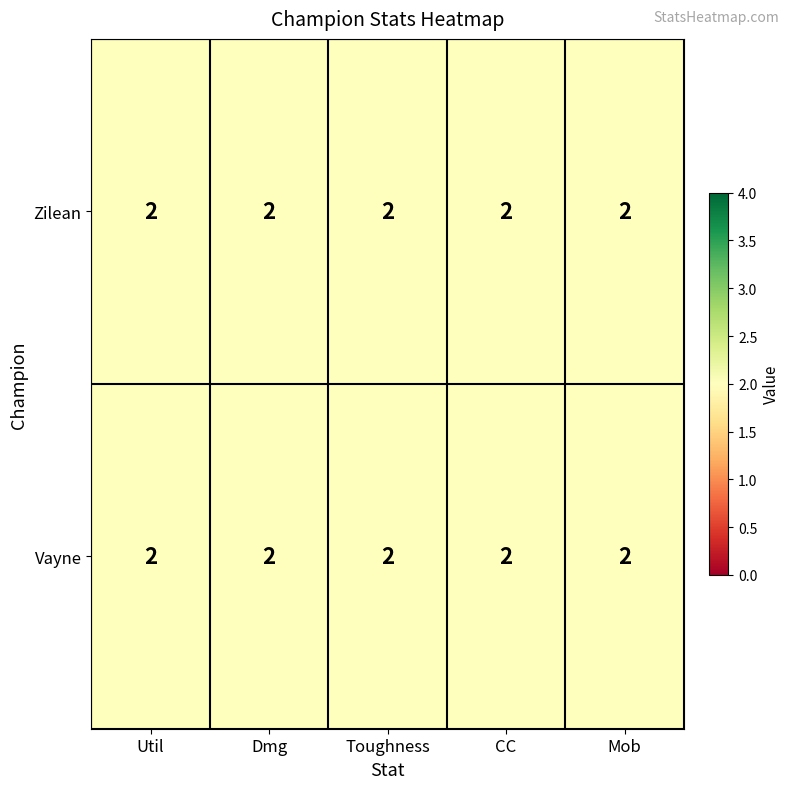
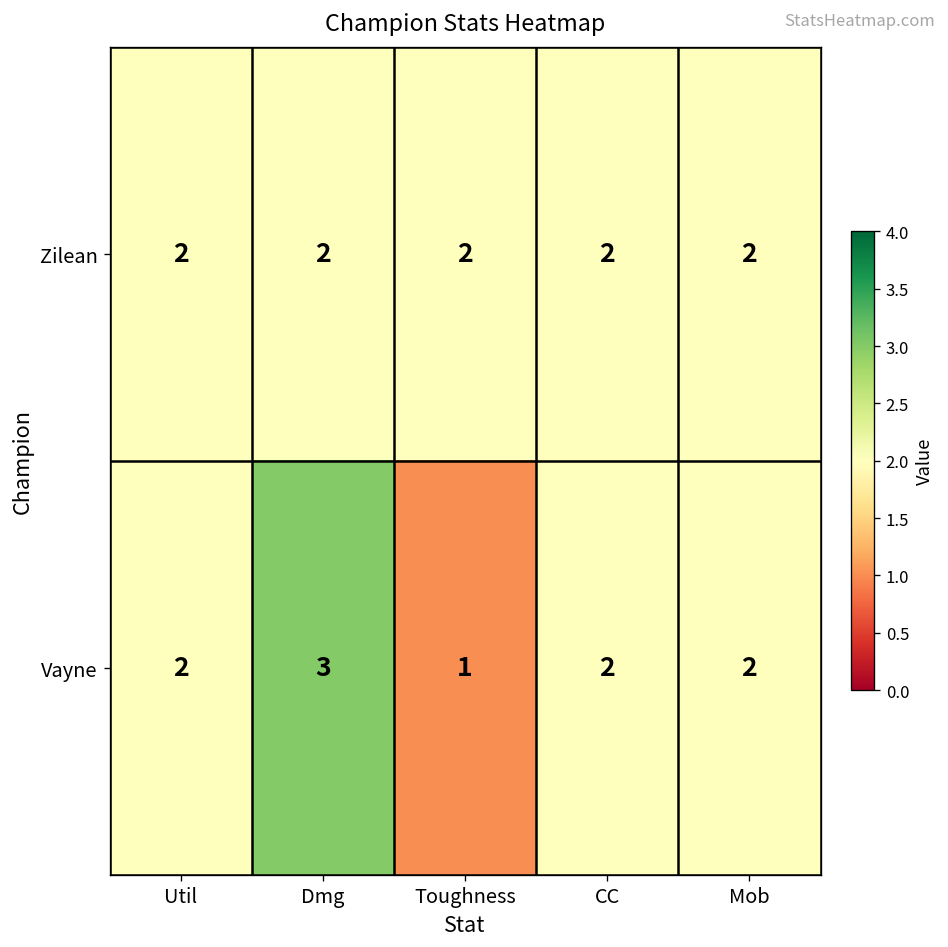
  {
    "Zilean": {
      "Util": 2,
      "Dmg": 2,
      "Toughness": 2,
      "CC": 2,
      "Mob": 2
    },
    "Vayne": {
      "Util": 2,
-     "Dmg": 2,
-     "Toughness": 2,
+     "Dmg": 3,
+     "Toughness": 1,
      "CC": 2,
      "Mob": 2
    }
  }
